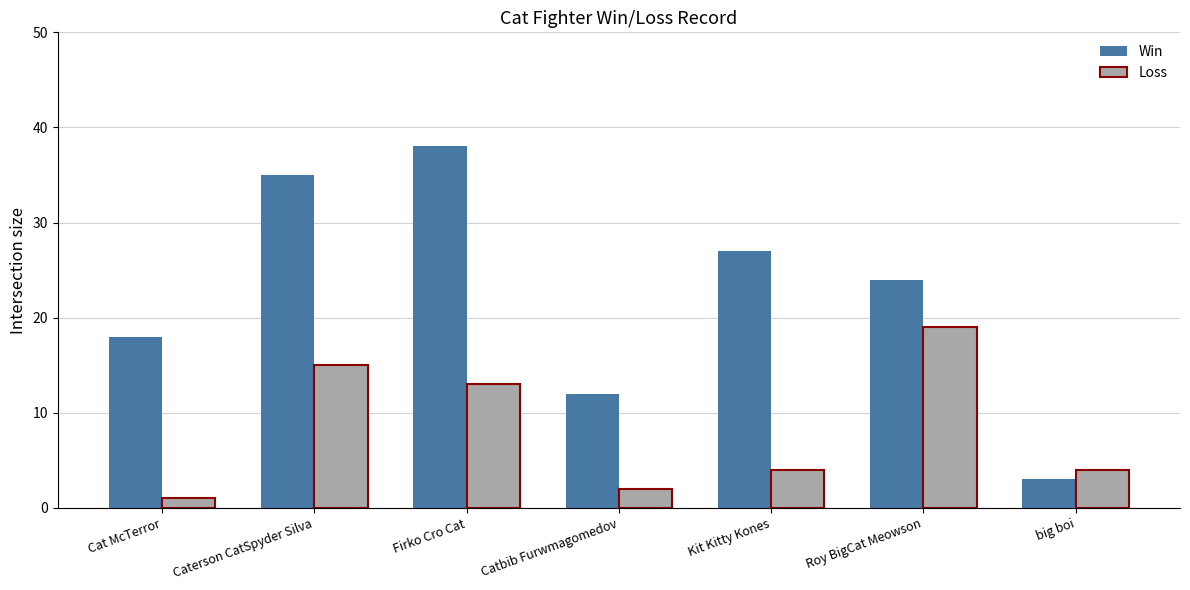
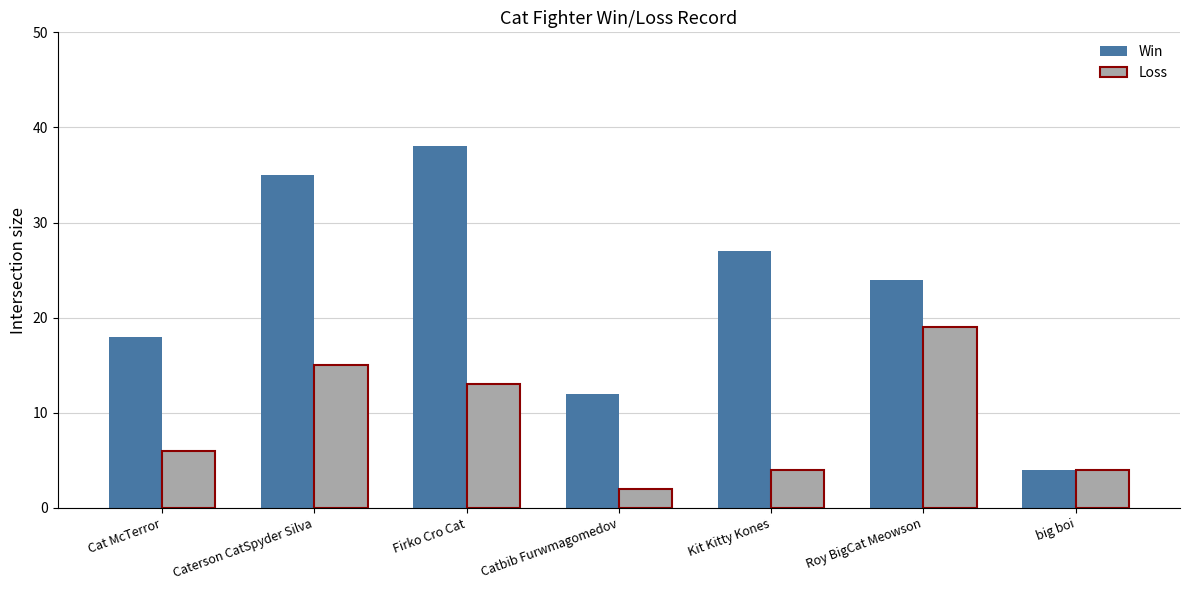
  {
    "Win": {
      "Cat McTerror": 18,
      "Caterson CatSpyder Silva": 35,
      "Firko Cro Cat": 38,
      "Catbib Furwmagomedov": 12,
      "Kit Kitty Kones": 27,
      "Roy BigCat Meowson": 24,
-     "big boi": 3
+     "big boi": 4
    },
    "Loss": {
-     "Cat McTerror": 1,
+     "Cat McTerror": 6,
      "Caterson CatSpyder Silva": 15,
      "Firko Cro Cat": 13,
      "Catbib Furwmagomedov": 2,
      "Kit Kitty Kones": 4,
      "Roy BigCat Meowson": 19,
      "big boi": 4
    }
  }
